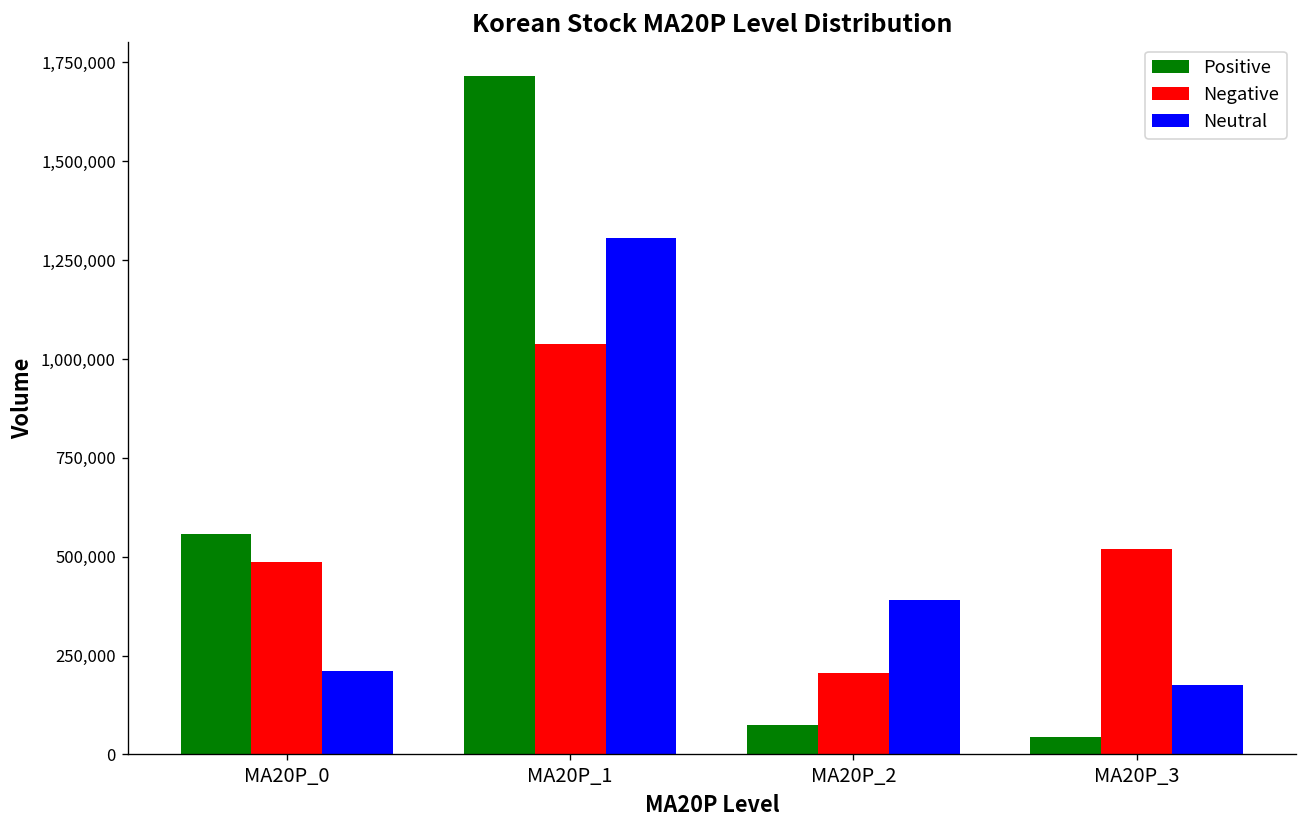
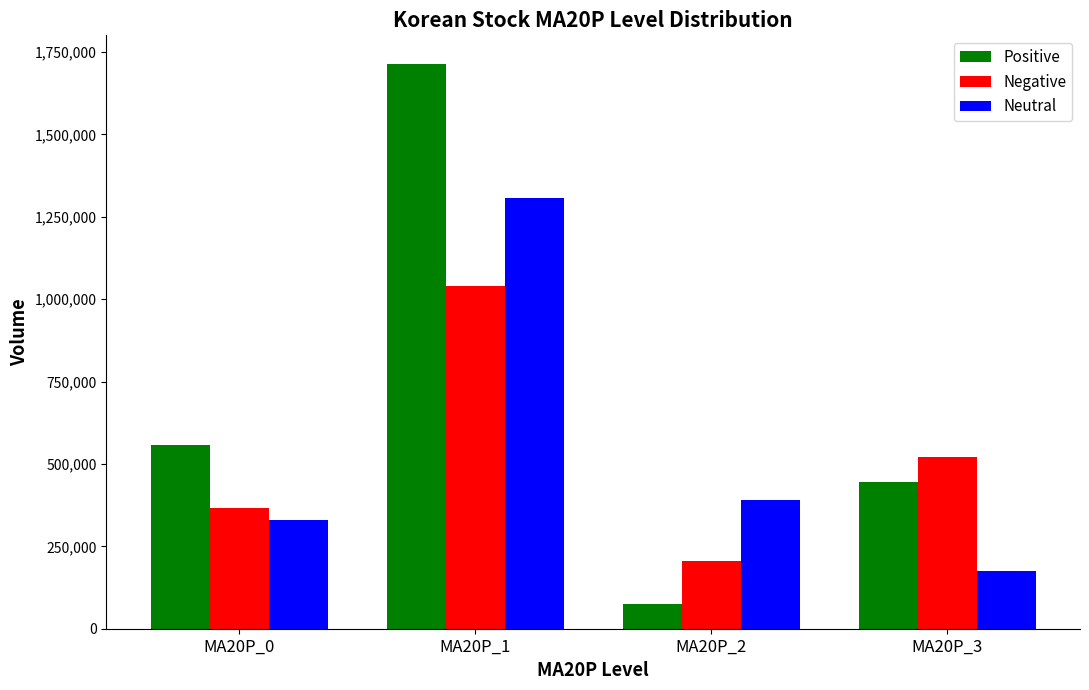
  {
    "Positive": {
      "MA20P_0": "560,000",
      "MA20P_1": "1,720,000",
      "MA20P_2": "70,000",
-     "MA20P_3": "40,000"
+     "MA20P_3": "450,000"
    },
    "Negative": {
-     "MA20P_0": "490,000",
+     "MA20P_0": "370,000",
      "MA20P_1": "1,040,000",
      "MA20P_2": "210,000",
      "MA20P_3": "520,000"
    },
    "Neutral": {
-     "MA20P_0": "210,000",
+     "MA20P_0": "330,000",
      "MA20P_1": "1,310,000",
      "MA20P_2": "390,000",
      "MA20P_3": "180,000"
    }
  }
